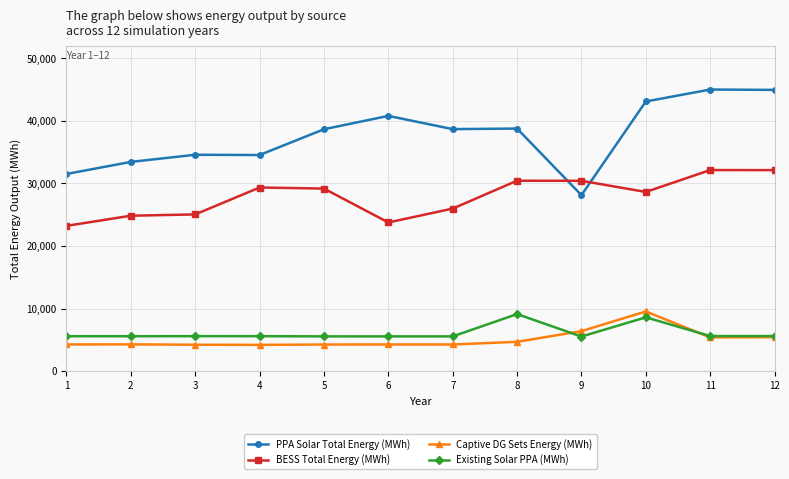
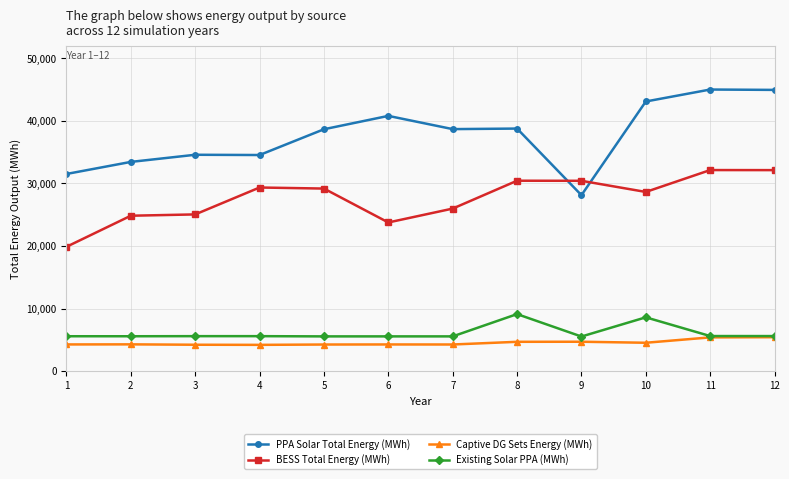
  {
    "PPA Solar Total Energy (MWh)": {
      "1": "32,000",
      "2": "33,000",
      "3": "35,000",
      "4": "35,000",
      "5": "39,000",
      "6": "41,000",
      "7": "39,000",
      "8": "39,000",
      "9": "28,000",
      "10": "43,000",
      "11": "45,000",
      "12": "45,000"
    },
    "BESS Total Energy (MWh)": {
-     "1": "23,000",
+     "1": "20,000",
      "2": "25,000",
      "3": "25,000",
      "4": "29,000",
      "5": "29,000",
      "6": "24,000",
      "7": "26,000",
      "8": "30,000",
      "9": "30,000",
      "10": "29,000",
      "11": "32,000",
      "12": "32,000"
    },
    "Captive DG Sets Energy (MWh)": {
      "1": "4,000",
      "2": "4,000",
      "3": "4,000",
      "4": "4,000",
      "5": "4,000",
      "6": "4,000",
      "7": "4,000",
      "8": "5,000",
-     "9": "6,000",
-     "10": "10,000"
+     "9": "5,000",
+     "10": "5,000"
    },
    "Existing Solar PPA (MWh)": {
      "1": "6,000",
      "2": "6,000",
      "3": "6,000",
      "4": "6,000",
      "5": "6,000",
      "6": "6,000",
      "7": "6,000",
      "8": "9,000",
      "9": "6,000",
      "10": "9,000"
    }
  }
